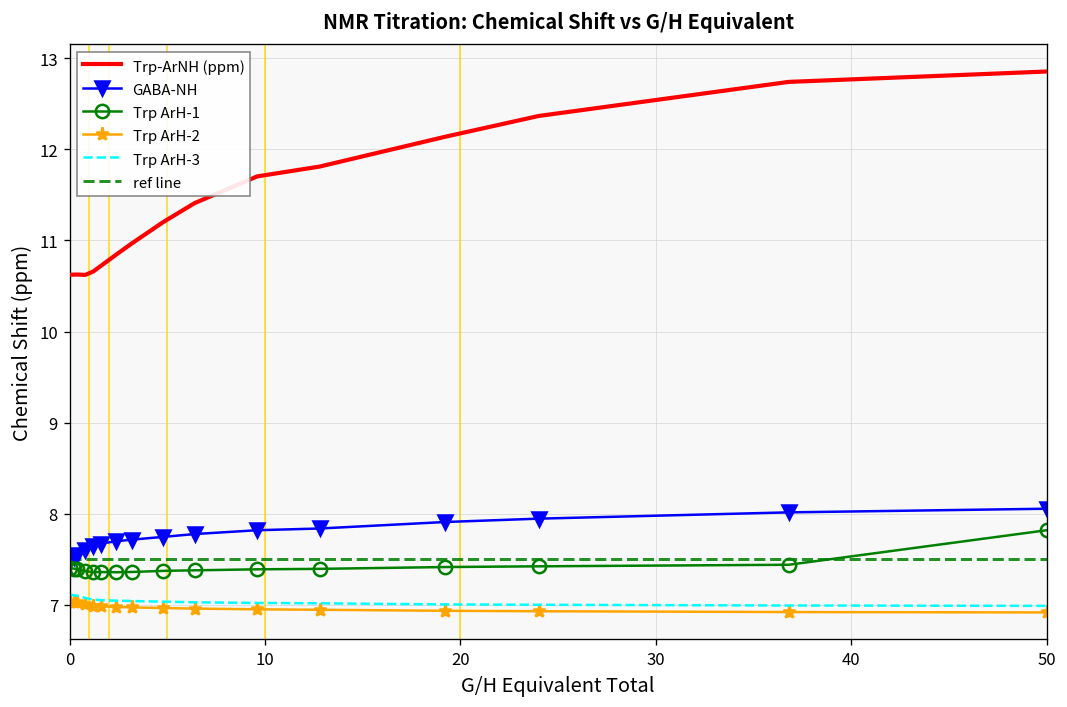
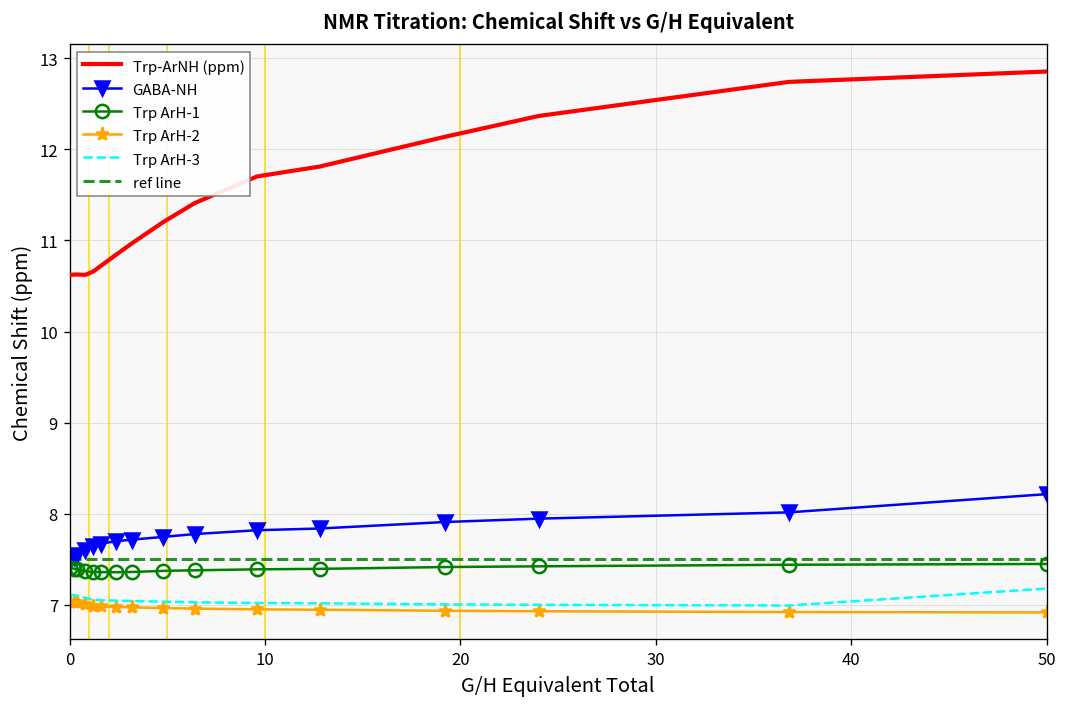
  {
    "Trp-ArNH (ppm)": {
      "0": 10.6,
      "50": 12.9
    },
    "GABA-NH": {
      "0": 7.5,
-     "50": 8.1
+     "50": 8.2
    },
    "Trp ArH-1": {
      "0": 7.4,
-     "50": 7.8
+     "50": 7.5
    },
    "Trp ArH-2": {
      "0": 7.0,
      "50": 6.9
    },
    "Trp ArH-3": {
      "0": 7.1,
-     "50": 7.0
+     "50": 7.2
    }
  }
